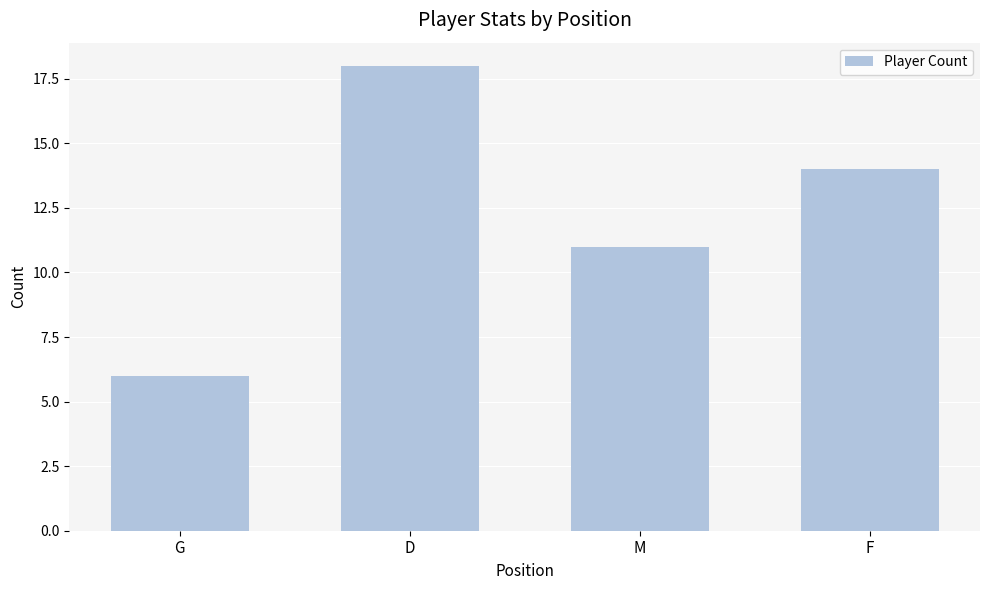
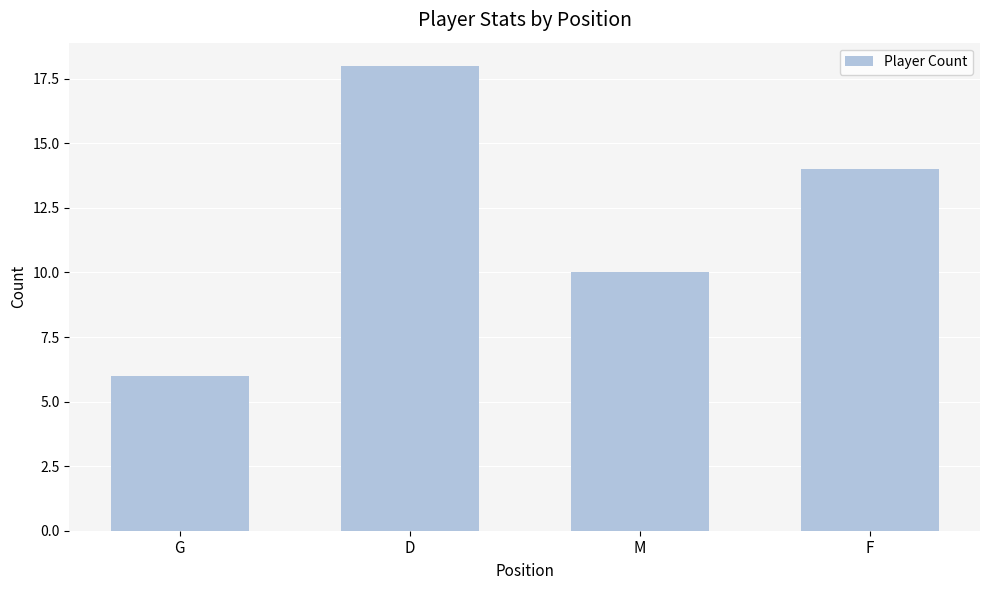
  {
    "G": 6,
    "D": 18,
-   "M": 11,
+   "M": 10,
    "F": 14
  }
